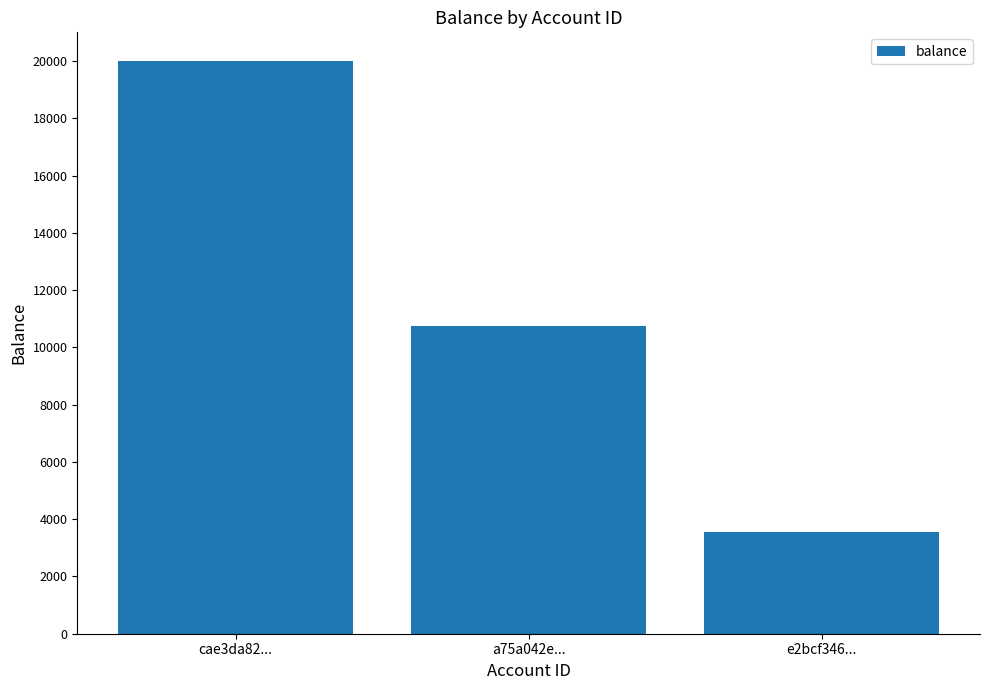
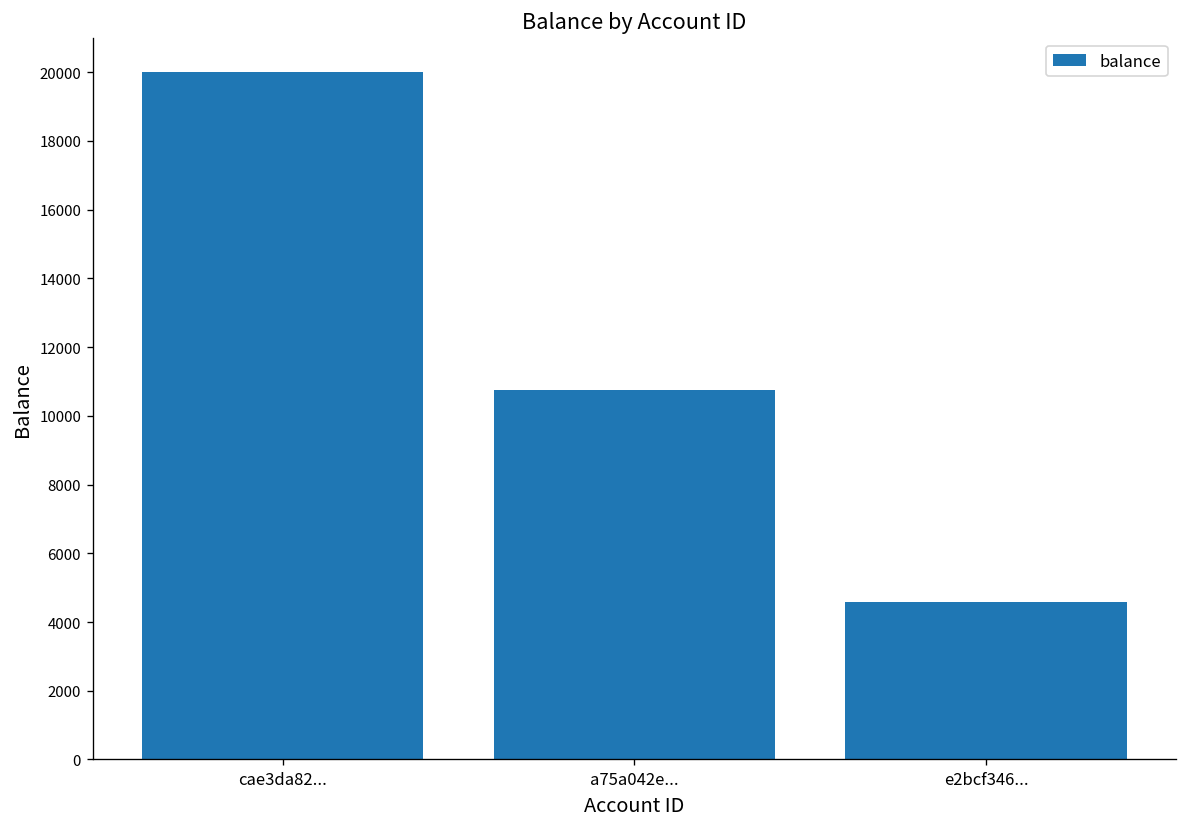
  {
    "cae3da82...": 20000,
    "a75a042e...": 10800,
-   "e2bcf346...": 3600
+   "e2bcf346...": 4600
  }
